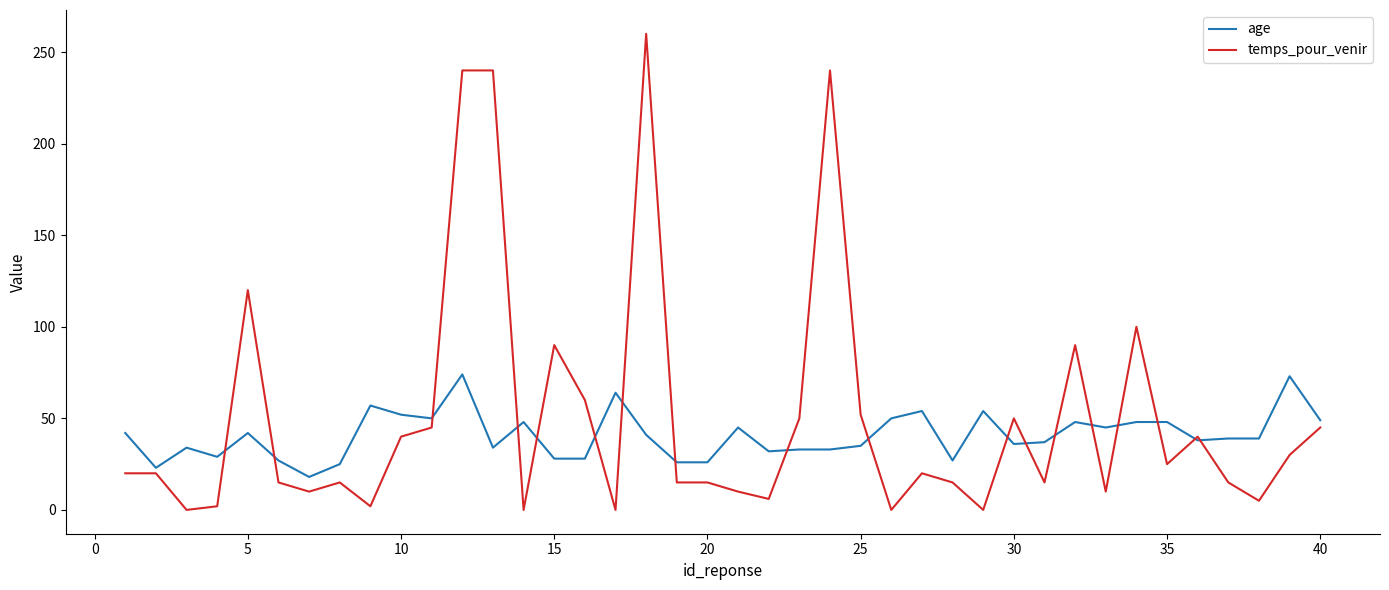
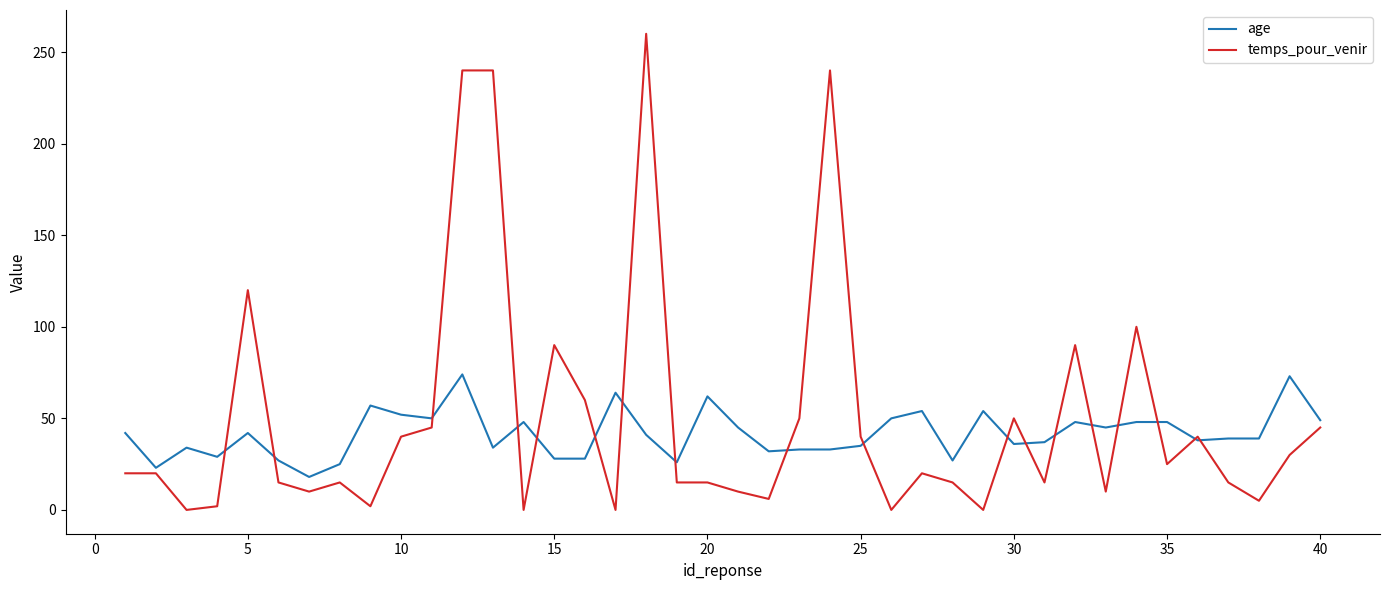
  {
    "age": {
      "5": 42,
      "10": 52,
      "15": 28,
-     "20": 26,
+     "20": 62,
      "25": 35,
      "30": 36,
      "35": 48,
      "40": 49
    },
    "temps_pour_venir": {
      "5": 120,
      "10": 40,
      "15": 90,
      "20": 15,
-     "25": 52,
+     "25": 40,
      "30": 50,
      "35": 25,
      "40": 45
    }
  }
